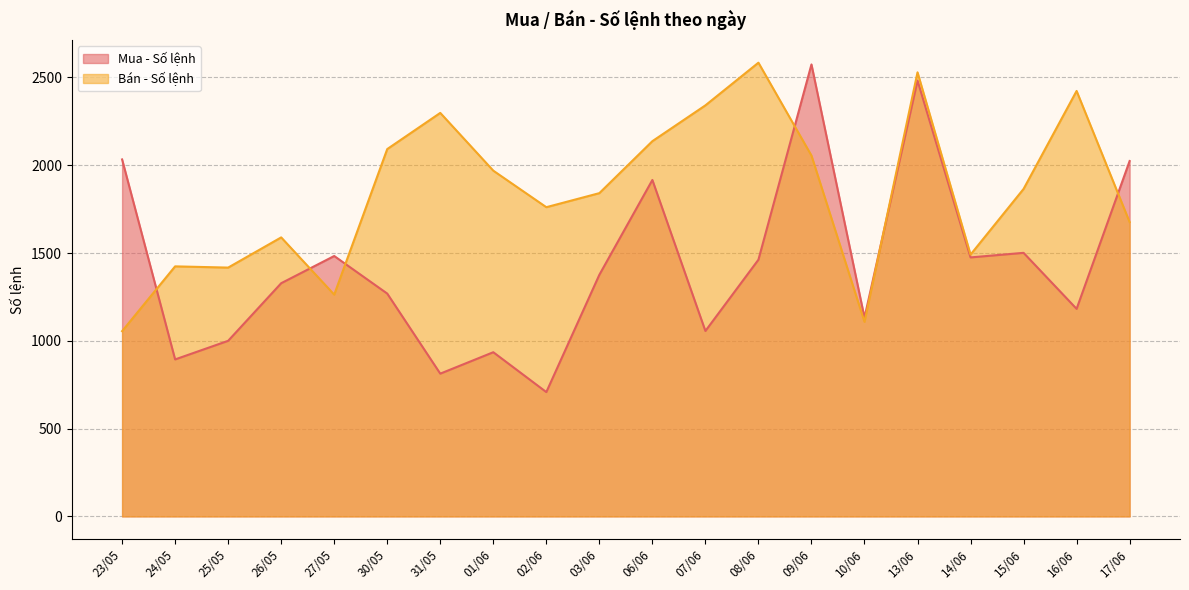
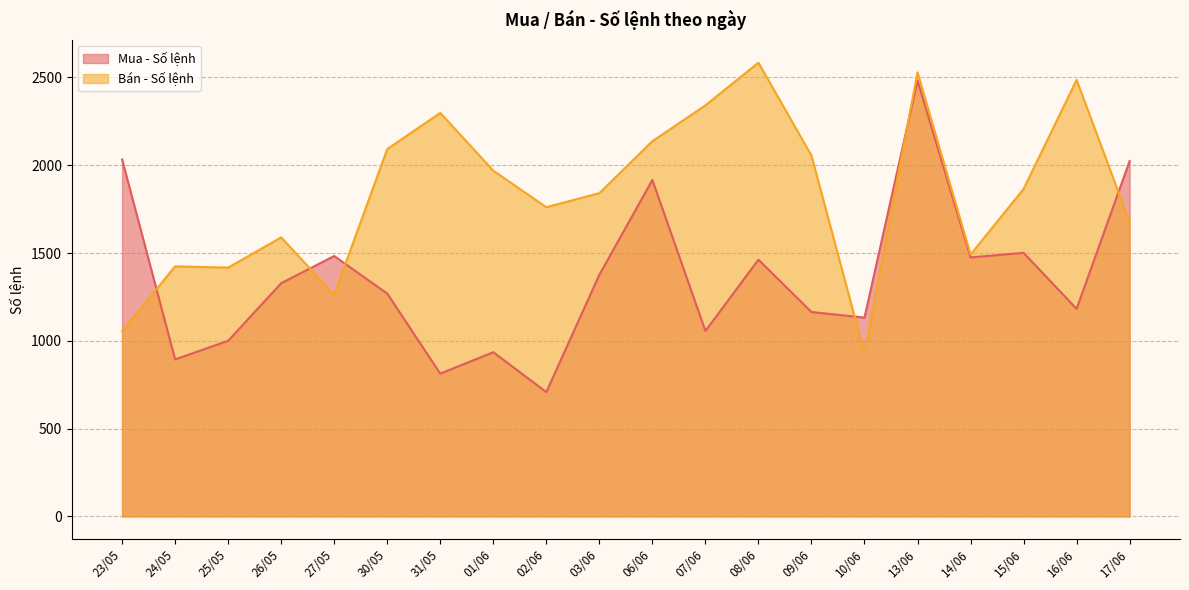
  {
    "Mua - Số lệnh": {
      "23/05": 2030,
      "24/05": 890,
      "25/05": 1000,
      "26/05": 1330,
      "27/05": 1480,
      "30/05": 1270,
      "31/05": 810,
      "01/06": 940,
      "02/06": 710,
      "03/06": 1380,
      "06/06": 1920,
      "07/06": 1060,
      "08/06": 1460,
-     "09/06": 2570,
+     "09/06": 1160,
      "10/06": 1130,
      "13/06": 2480,
      "14/06": 1480,
      "15/06": 1500,
      "16/06": 1180,
      "17/06": 2020
    },
    "Bán - Số lệnh": {
      "23/05": 1060,
      "24/05": 1420,
      "25/05": 1420,
      "26/05": 1590,
      "27/05": 1260,
      "30/05": 2090,
      "31/05": 2300,
      "01/06": 1970,
      "02/06": 1760,
      "03/06": 1840,
      "06/06": 2140,
      "07/06": 2340,
      "08/06": 2580,
      "09/06": 2060,
-     "10/06": 1110,
+     "10/06": 930,
      "13/06": 2530,
      "14/06": 1490,
      "15/06": 1870,
-     "16/06": 2420,
+     "16/06": 2490,
      "17/06": 1680
    }
  }
